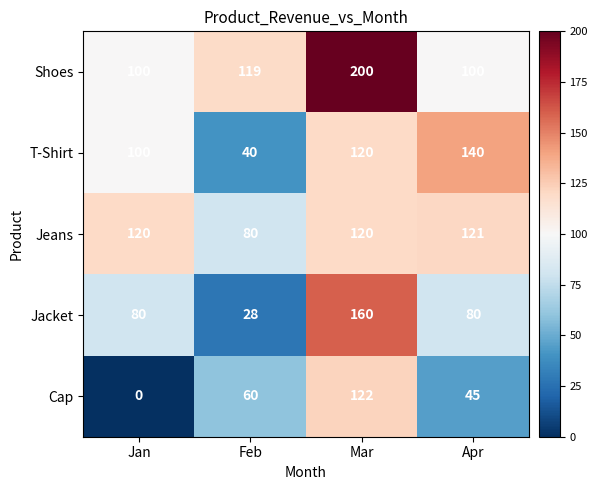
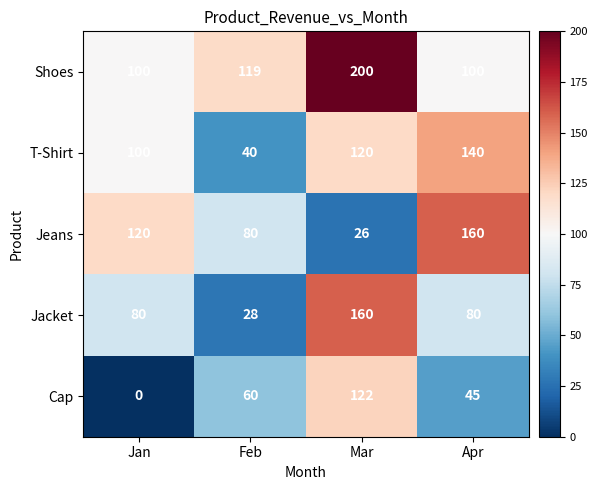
  {
    "Shoes": {
      "Feb": 119,
      "Mar": 200
    },
    "T-Shirt": {
      "Feb": 40,
      "Mar": 120,
      "Apr": 140
    },
    "Jeans": {
      "Jan": 120,
-     "Mar": 120,
-     "Apr": 121
+     "Mar": 26,
+     "Apr": 160
    },
    "Jacket": {
      "Feb": 28,
      "Mar": 160
    },
    "Cap": {
      "Jan": 0,
      "Feb": 60,
      "Mar": 122,
      "Apr": 45
    }
  }
